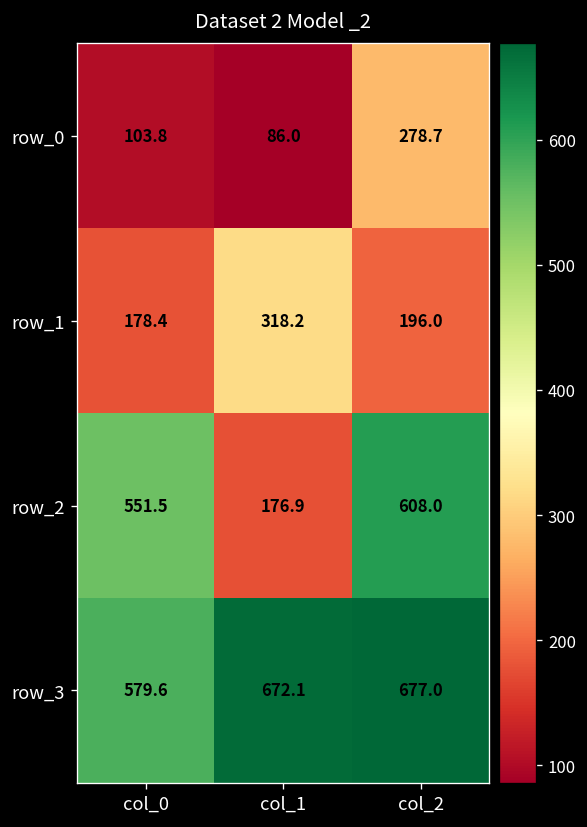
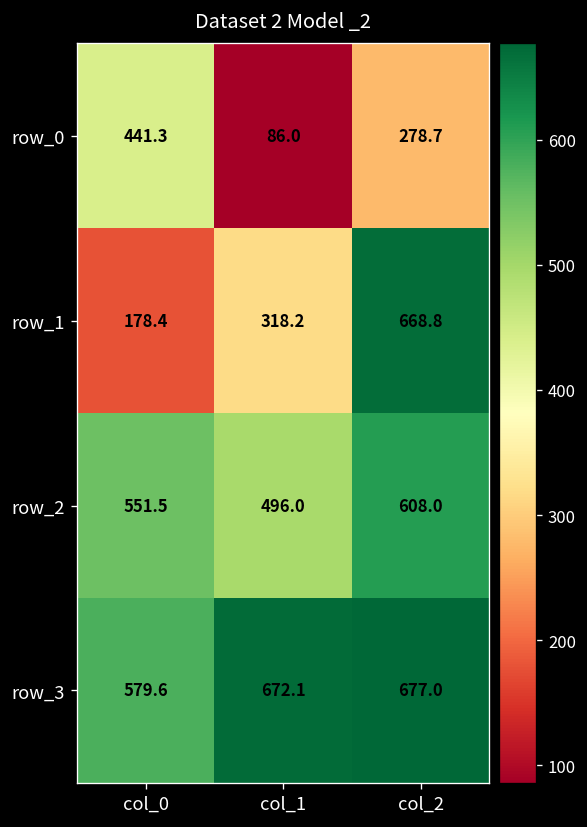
  {
    "row_0": {
-     "col_0": 103.8,
+     "col_0": 441.3,
      "col_1": 86.0,
      "col_2": 278.7
    },
    "row_1": {
      "col_0": 178.4,
      "col_1": 318.2,
-     "col_2": 196.0
+     "col_2": 668.8
    },
    "row_2": {
      "col_0": 551.5,
-     "col_1": 176.9,
+     "col_1": 496.0,
      "col_2": 608.0
    },
    "row_3": {
      "col_0": 579.6,
      "col_1": 672.1,
      "col_2": 677.0
    }
  }
